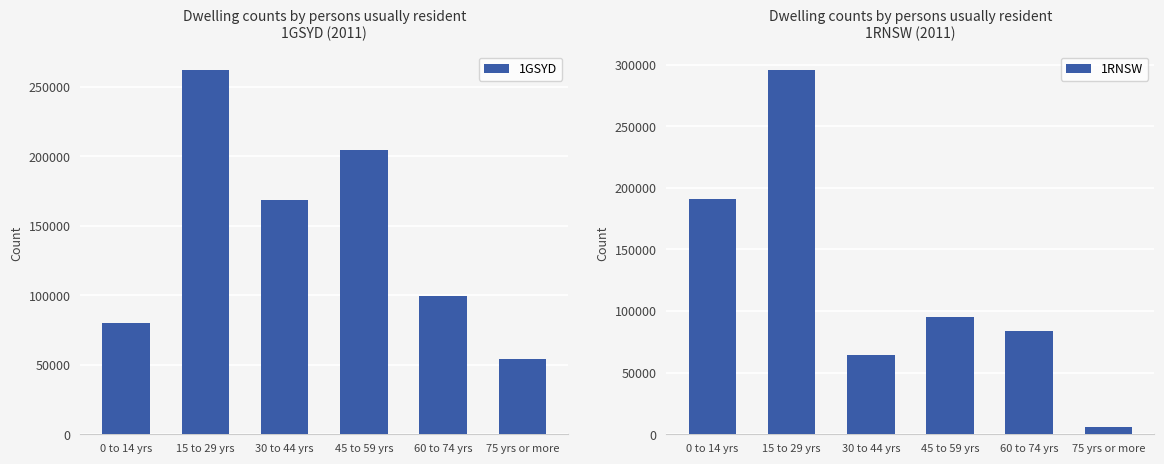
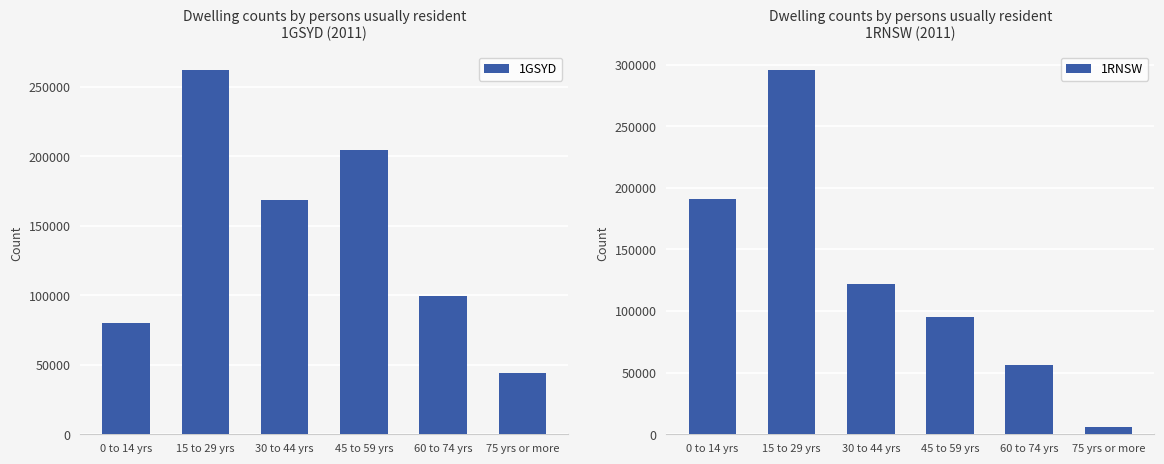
  {
    "Dwelling counts by persons usually resident 1GSYD (2011)": {
      "0 to 14 yrs": 80000,
      "15 to 29 yrs": 262000,
      "30 to 44 yrs": 169000,
      "45 to 59 yrs": 205000,
      "60 to 74 yrs": 99000,
-     "75 yrs or more": 54000
+     "75 yrs or more": 44000
    },
    "Dwelling counts by persons usually resident 1RNSW (2011)": {
      "0 to 14 yrs": 191000,
      "15 to 29 yrs": 296000,
-     "30 to 44 yrs": 64000,
+     "30 to 44 yrs": 122000,
      "45 to 59 yrs": 95000,
-     "60 to 74 yrs": 84000,
+     "60 to 74 yrs": 56000,
      "75 yrs or more": 6000
    }
  }
